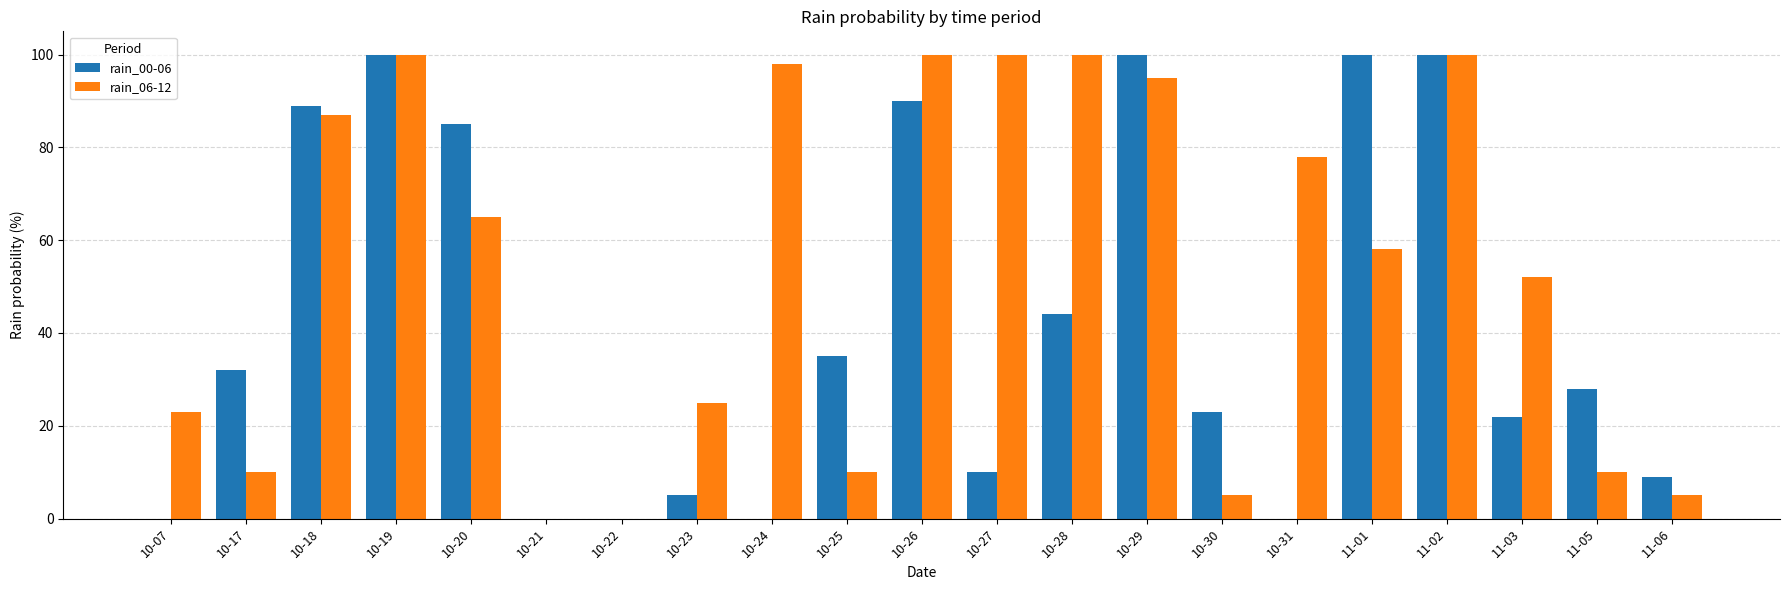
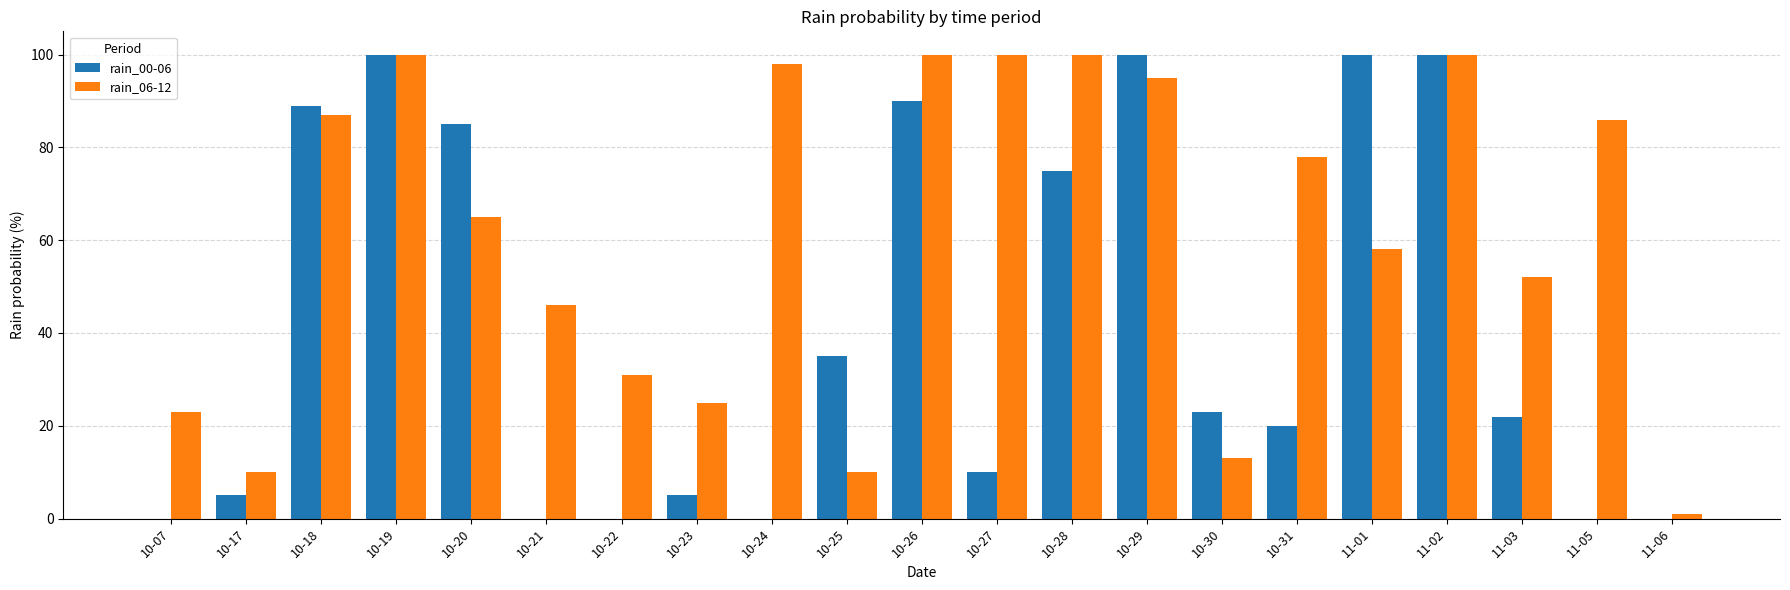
  {
    "rain_00-06": {
      "10-07": 0,
-     "10-17": 32,
+     "10-17": 5,
      "10-18": 89,
      "10-19": 100,
      "10-20": 85,
      "10-21": 0,
      "10-22": 0,
      "10-23": 5,
      "10-24": 0,
      "10-25": 35,
      "10-26": 90,
      "10-27": 10,
-     "10-28": 44,
+     "10-28": 75,
      "10-29": 100,
      "10-30": 23,
-     "10-31": 0,
+     "10-31": 20,
      "11-01": 100,
      "11-02": 100,
      "11-03": 22,
-     "11-05": 28,
-     "11-06": 9
+     "11-05": 0,
+     "11-06": 0
    },
    "rain_06-12": {
      "10-07": 23,
      "10-17": 10,
      "10-18": 87,
      "10-19": 100,
      "10-20": 65,
-     "10-21": 0,
-     "10-22": 0,
+     "10-21": 46,
+     "10-22": 31,
      "10-23": 25,
      "10-24": 98,
      "10-25": 10,
      "10-26": 100,
      "10-27": 100,
      "10-28": 100,
      "10-29": 95,
-     "10-30": 5,
+     "10-30": 13,
      "10-31": 78,
      "11-01": 58,
      "11-02": 100,
      "11-03": 52,
-     "11-05": 10,
-     "11-06": 5
+     "11-05": 86,
+     "11-06": 1
    }
  }
